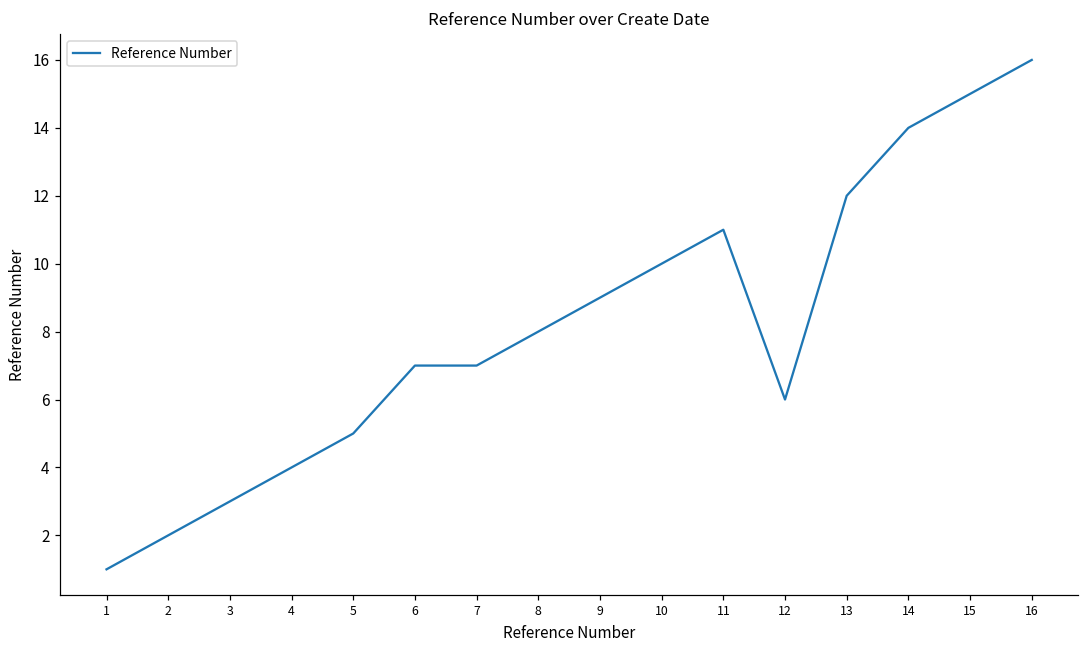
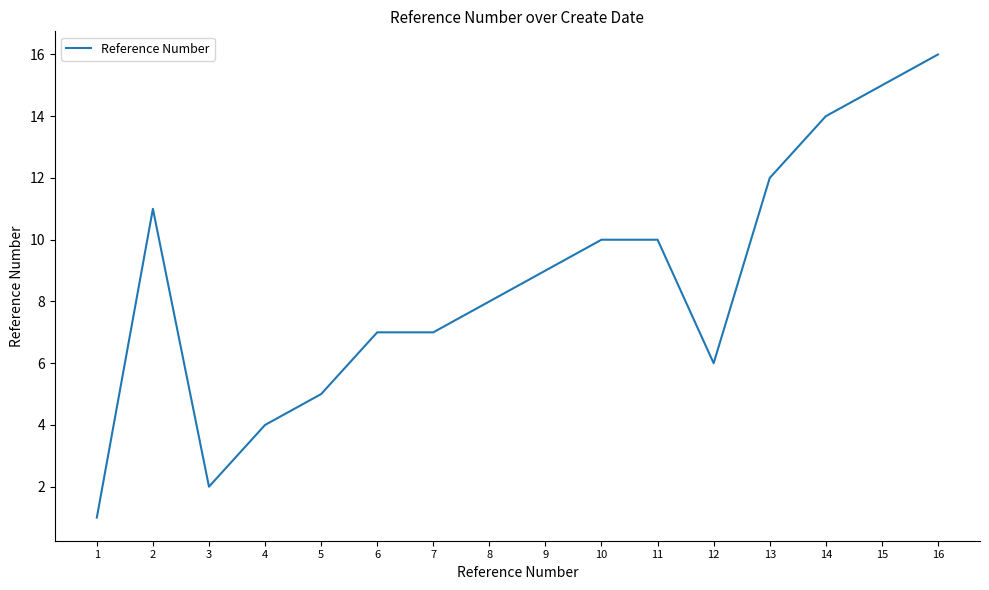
  {
    "1": 1,
-   "2": 2,
-   "3": 3,
+   "2": 11,
+   "3": 2,
    "4": 4,
    "5": 5,
    "6": 7,
    "7": 7,
    "8": 8,
    "9": 9,
    "10": 10,
-   "11": 11,
+   "11": 10,
    "12": 6,
    "13": 12,
    "14": 14,
    "15": 15,
    "16": 16
  }
